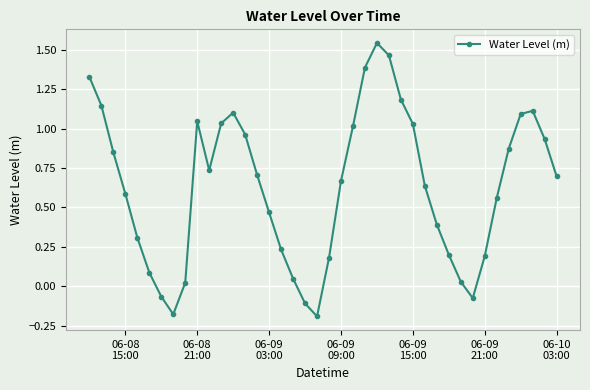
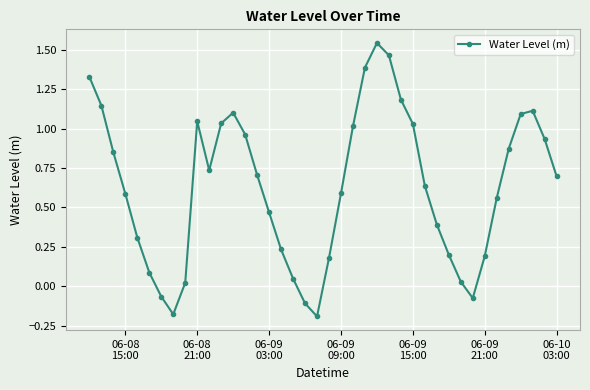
  {
    "06-08 15:00": 0.59,
    "06-08 21:00": 1.05,
    "06-09 03:00": 0.47,
-   "06-09 09:00": 0.67,
+   "06-09 09:00": 0.59,
    "06-09 15:00": 1.03,
    "06-09 21:00": 0.19,
    "06-10 03:00": 0.70
  }
